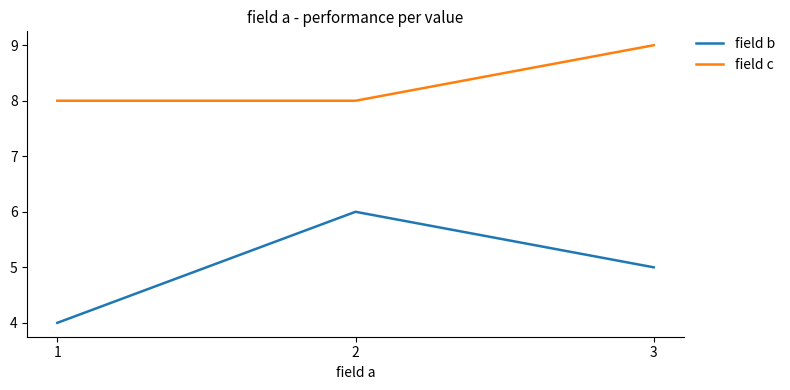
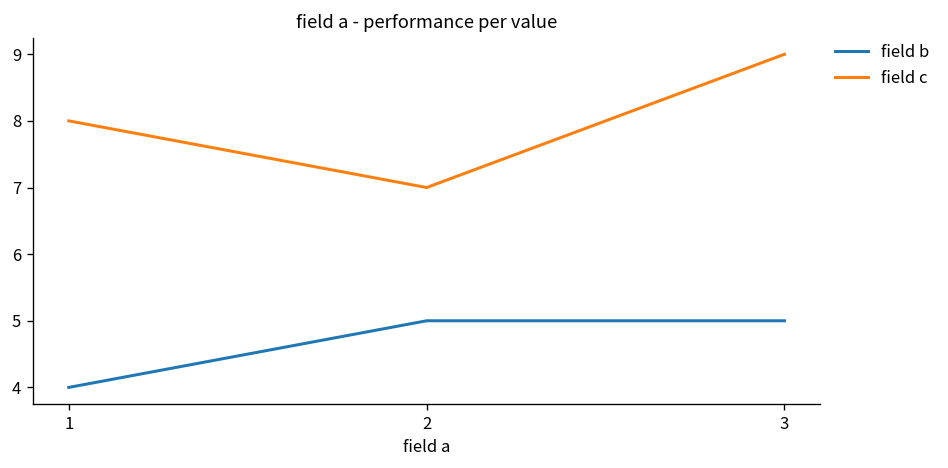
  {
    "field b": {
      "1": 4,
-     "2": 6,
+     "2": 5,
      "3": 5
    },
    "field c": {
      "1": 8,
-     "2": 8,
+     "2": 7,
      "3": 9
    }
  }
